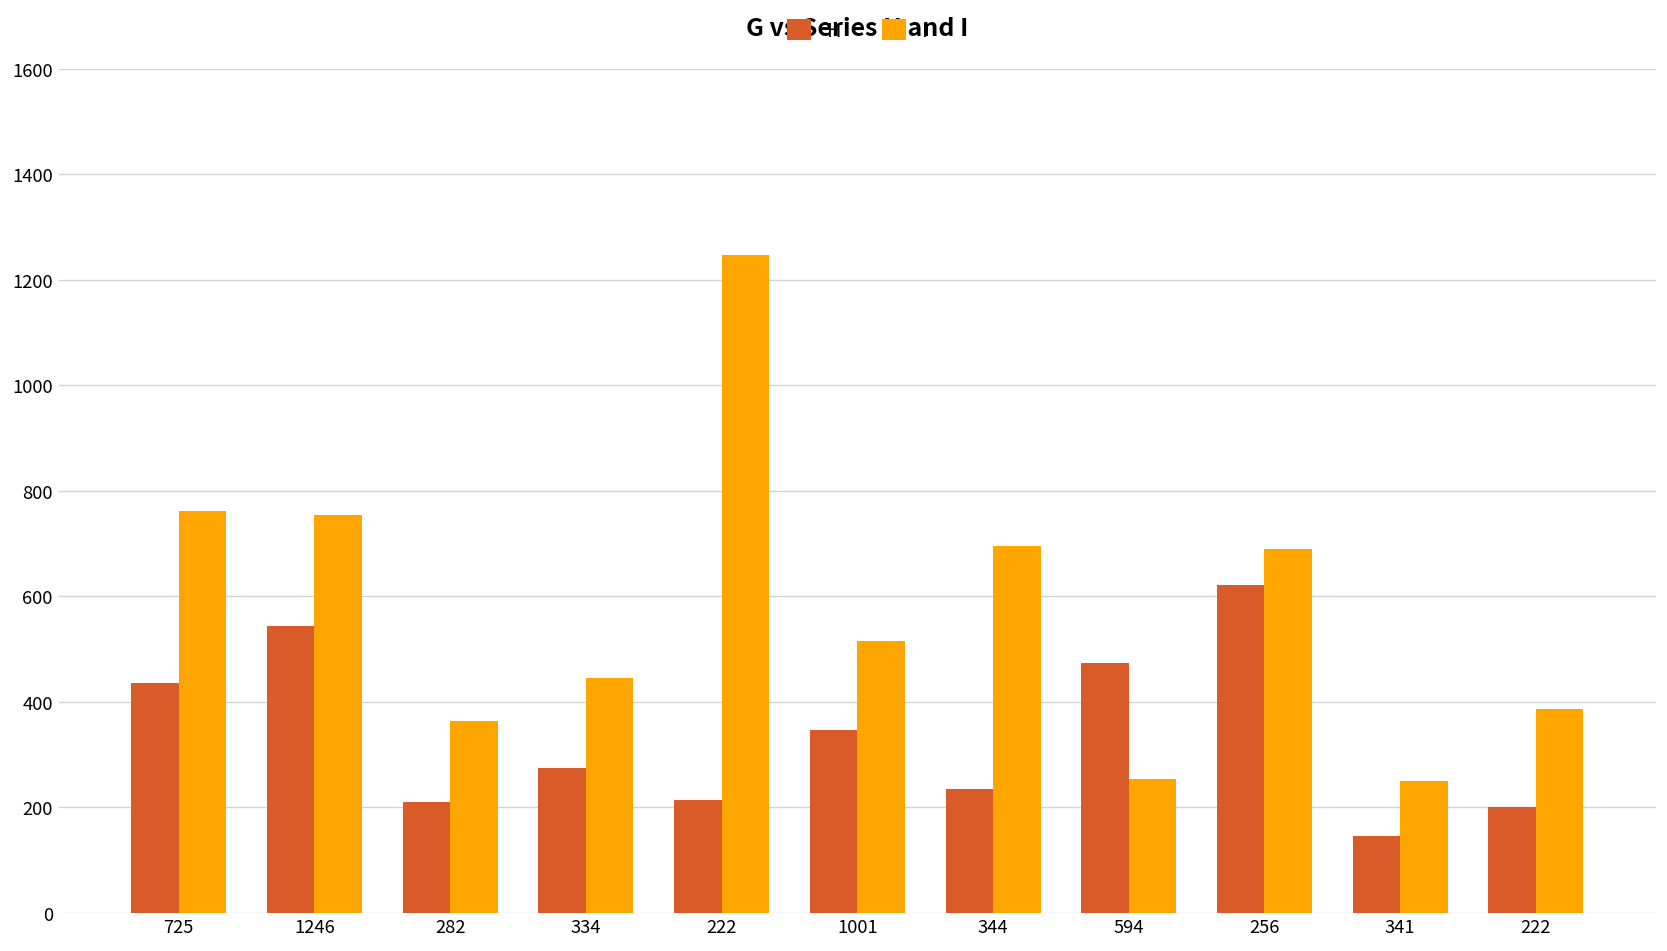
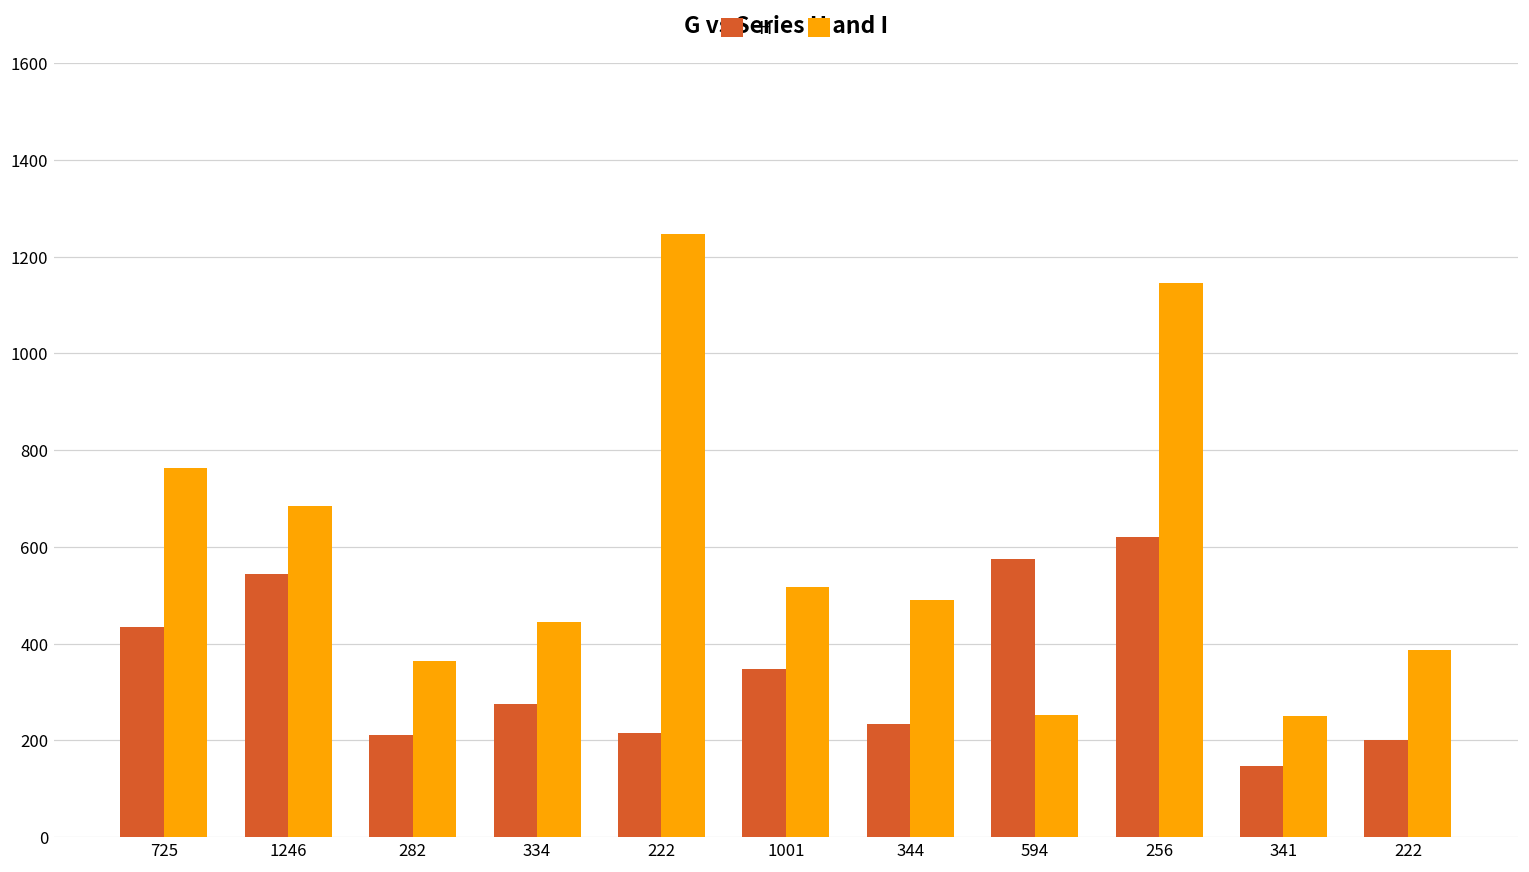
  {
    "H": {
      "725": 440,
      "1246": 540,
      "282": 210,
      "334": 280,
      "1001": 350,
      "344": 230,
-     "594": 470,
+     "594": 580,
      "256": 620,
      "341": 150
    },
    "I": {
      "725": 760,
-     "1246": 750,
+     "1246": 680,
      "282": 360,
      "334": 450,
      "1001": 520,
-     "344": 700,
+     "344": 490,
      "594": 250,
-     "256": 690,
+     "256": 1150,
      "341": 250
    }
  }
